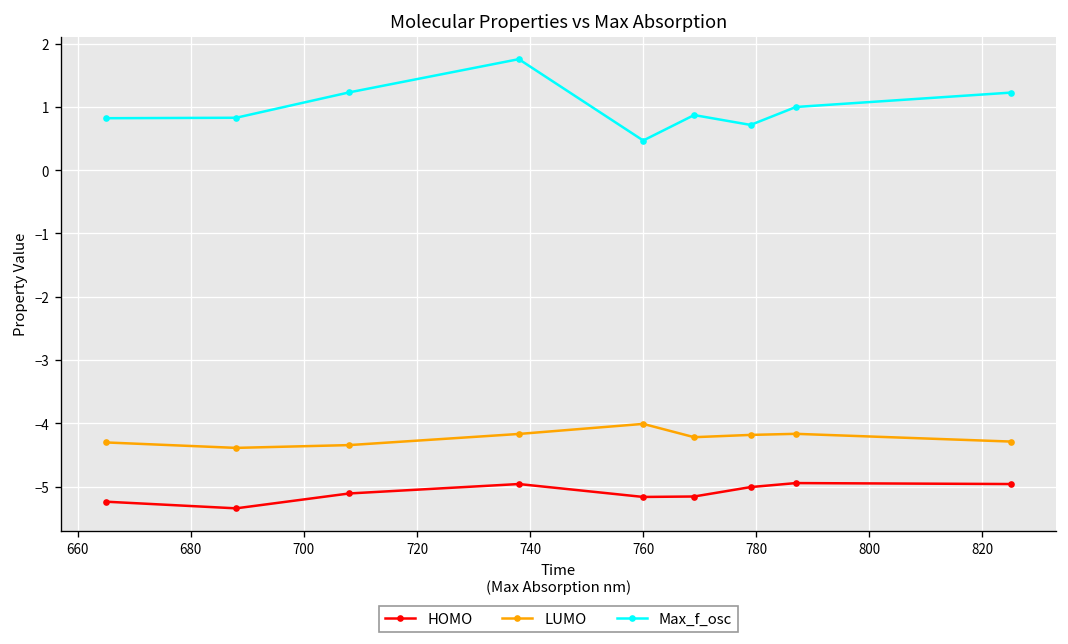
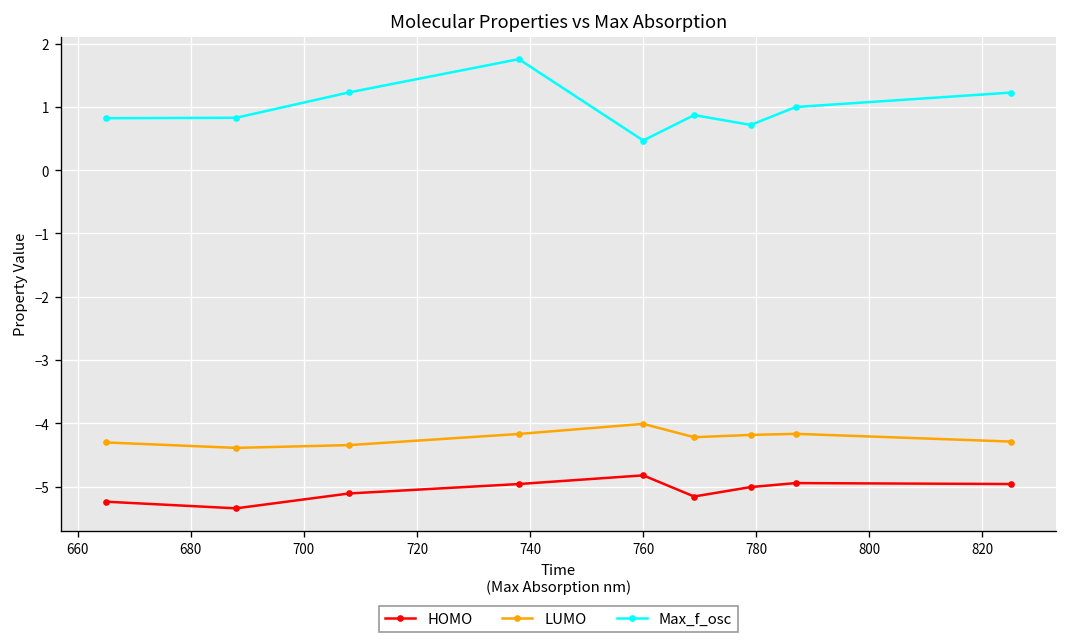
  {
    "HOMO": {
-     "760": -5.2
+     "760": -4.8
    },
    "LUMO": {
      "760": -4.0
    },
    "Max_f_osc": {
      "760": 0.5
    }
  }
